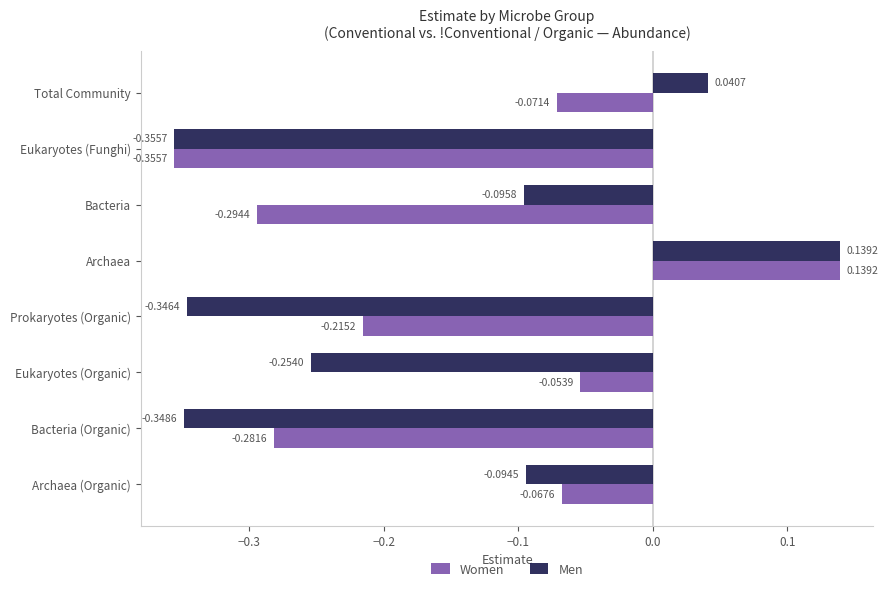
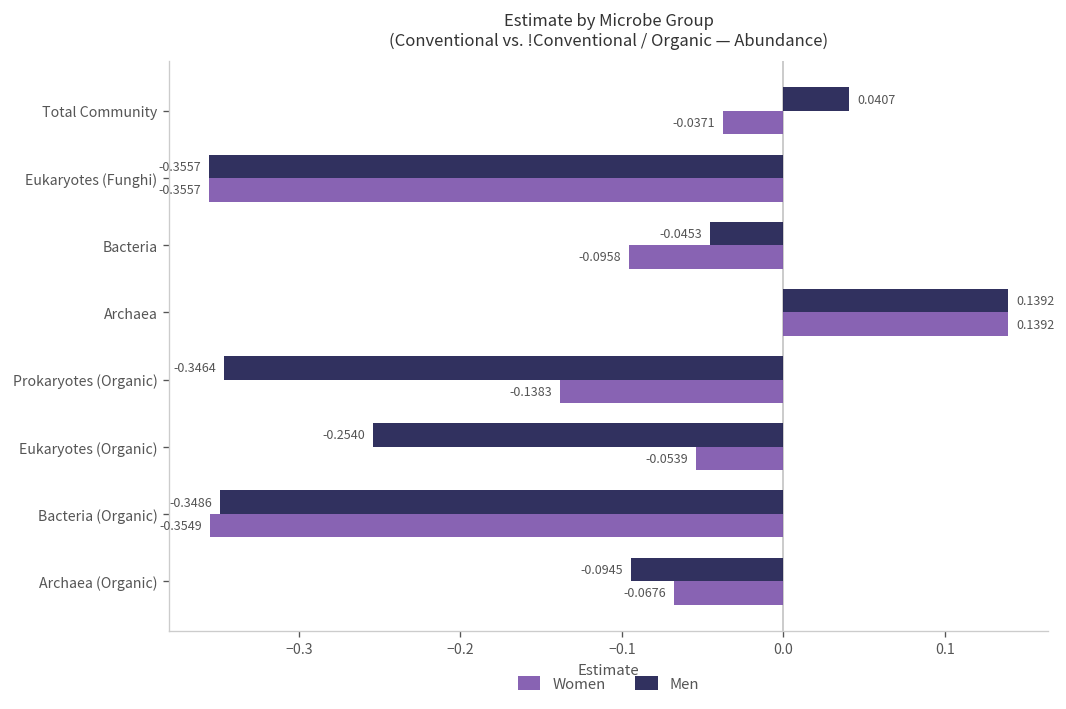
  {
    "Women": {
-     "Total Community": -0.0714,
+     "Total Community": -0.0371,
      "Eukaryotes (Funghi)": -0.3557,
-     "Bacteria": -0.2944,
+     "Bacteria": -0.0958,
      "Archaea": 0.1392,
-     "Prokaryotes (Organic)": -0.2152,
+     "Prokaryotes (Organic)": -0.1383,
      "Eukaryotes (Organic)": -0.0539,
-     "Bacteria (Organic)": -0.2816,
+     "Bacteria (Organic)": -0.3549,
      "Archaea (Organic)": -0.0676
    },
    "Men": {
      "Total Community": 0.0407,
      "Eukaryotes (Funghi)": -0.3557,
-     "Bacteria": -0.0958,
+     "Bacteria": -0.0453,
      "Archaea": 0.1392,
      "Prokaryotes (Organic)": -0.3464,
      "Eukaryotes (Organic)": -0.2540,
      "Bacteria (Organic)": -0.3486,
      "Archaea (Organic)": -0.0945
    }
  }
